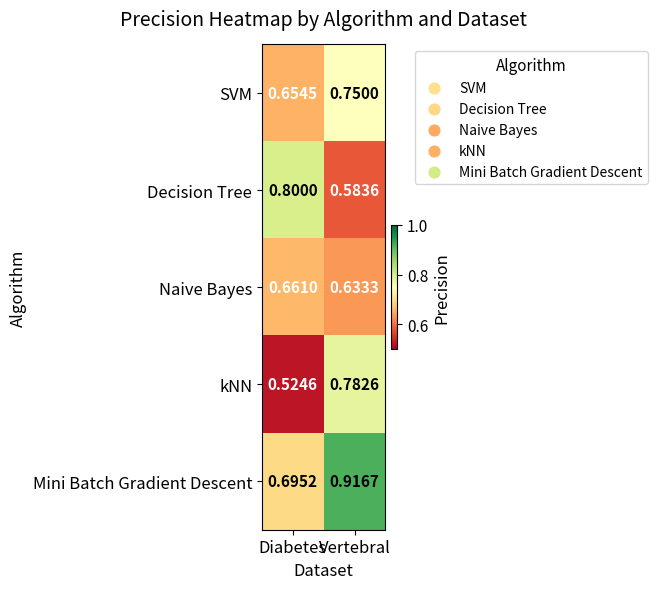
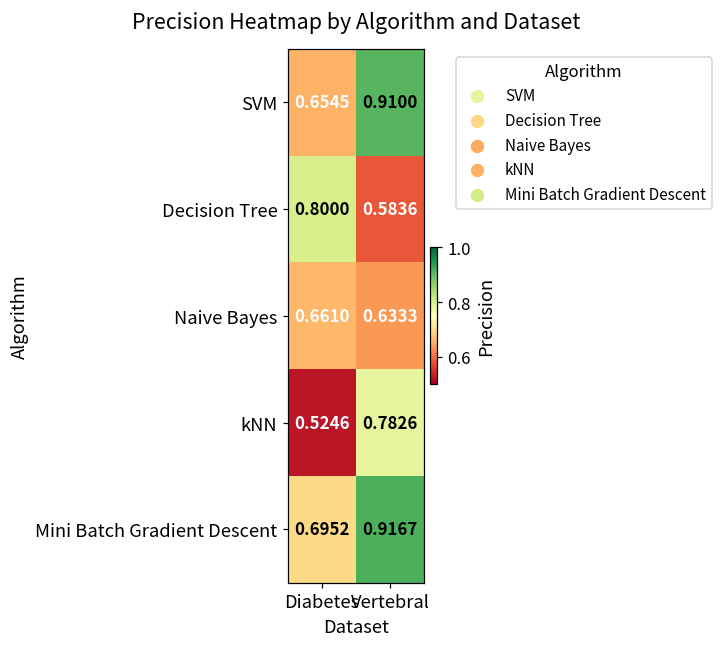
  {
    "SVM": {
      "Diabetes": 0.6545,
-     "Vertebral": 0.7500
+     "Vertebral": 0.9100
    },
    "Decision Tree": {
      "Diabetes": 0.8000,
      "Vertebral": 0.5836
    },
    "Naive Bayes": {
      "Diabetes": 0.6610,
      "Vertebral": 0.6333
    },
    "kNN": {
      "Diabetes": 0.5246,
      "Vertebral": 0.7826
    },
    "Mini Batch Gradient Descent": {
      "Diabetes": 0.6952,
      "Vertebral": 0.9167
    }
  }
